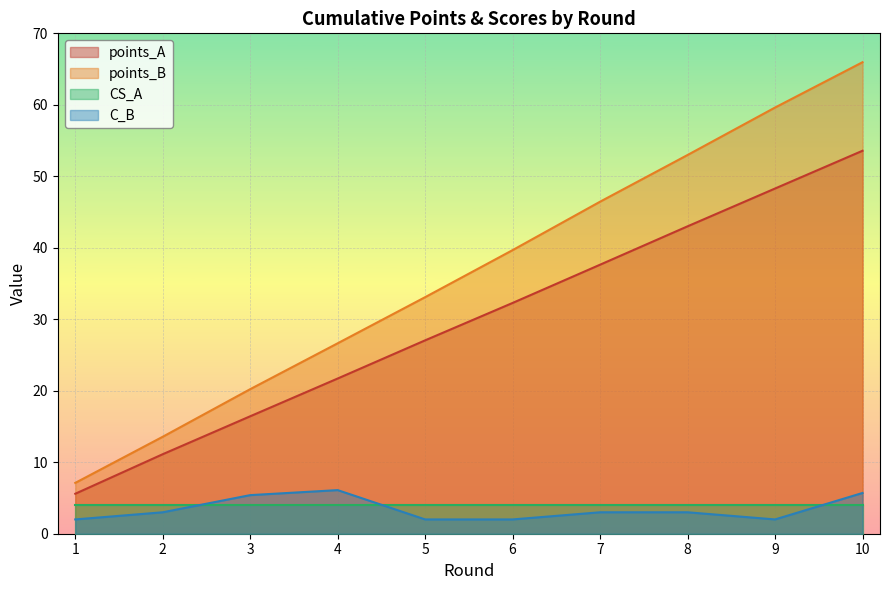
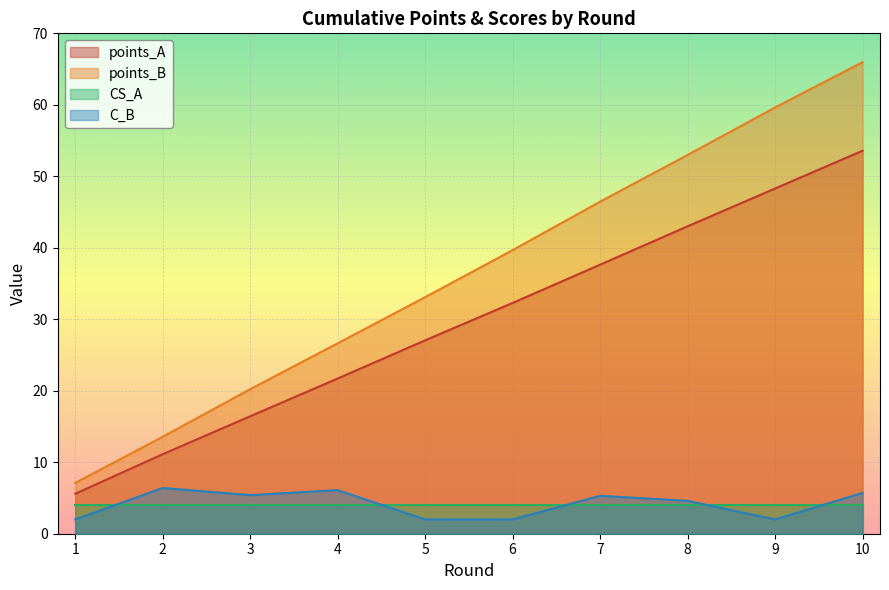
  {
    "CS_A": {
      "1": 4,
      "2": 4,
      "3": 4,
      "4": 4,
      "5": 4,
      "6": 4,
      "7": 4,
      "8": 4,
      "9": 4,
      "10": 4
    },
    "C_B": {
      "1": 2,
-     "2": 3,
+     "2": 6,
      "3": 5,
      "4": 6,
      "5": 2,
      "6": 2,
-     "7": 3,
-     "8": 3,
+     "7": 5,
+     "8": 5,
      "9": 2,
      "10": 6
    }
  }
